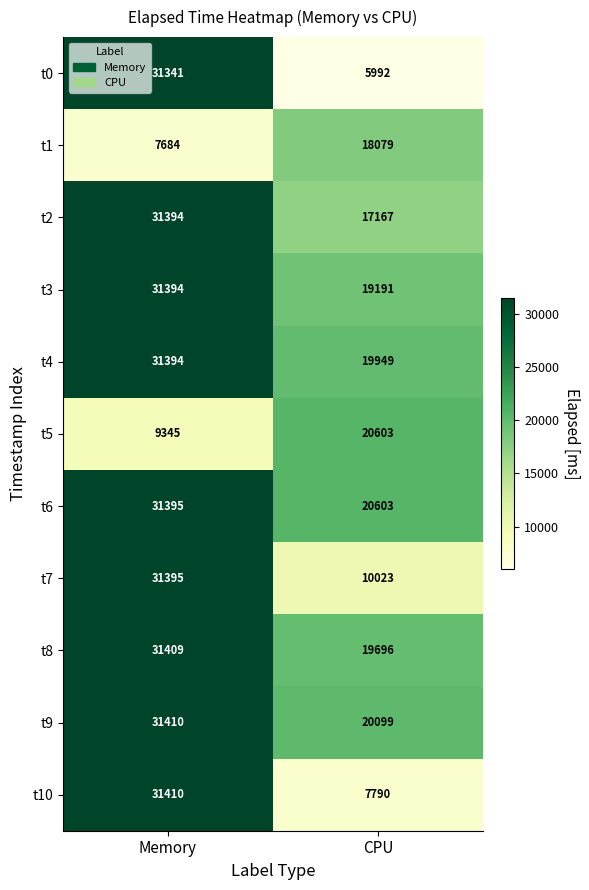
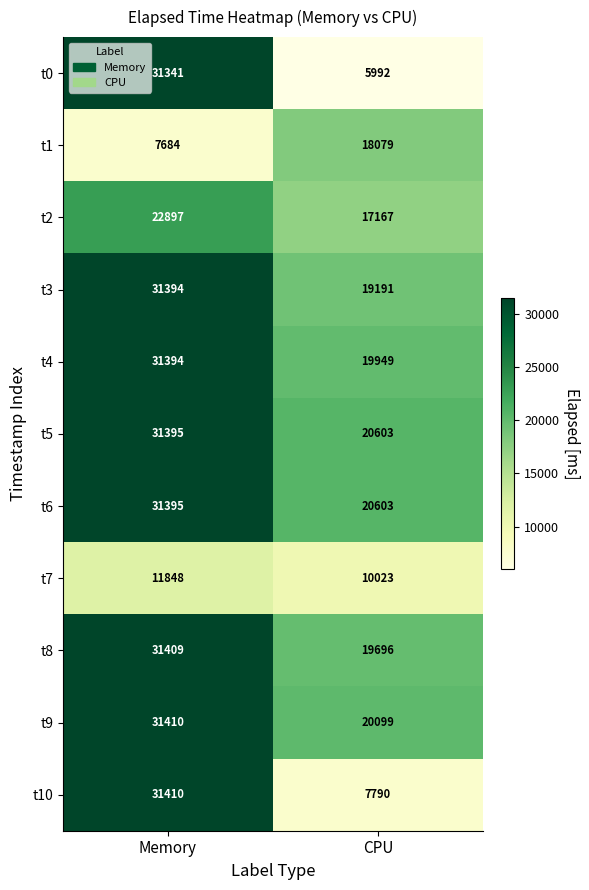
  {
    "t0": {
      "Memory": 31341,
      "CPU": 5992
    },
    "t1": {
      "Memory": 7684,
      "CPU": 18079
    },
    "t2": {
-     "Memory": 31394,
+     "Memory": 22897,
      "CPU": 17167
    },
    "t3": {
      "Memory": 31394,
      "CPU": 19191
    },
    "t4": {
      "Memory": 31394,
      "CPU": 19949
    },
    "t5": {
-     "Memory": 9345,
+     "Memory": 31395,
      "CPU": 20603
    },
    "t6": {
      "Memory": 31395,
      "CPU": 20603
    },
    "t7": {
-     "Memory": 31395,
+     "Memory": 11848,
      "CPU": 10023
    },
    "t8": {
      "Memory": 31409,
      "CPU": 19696
    },
    "t9": {
      "Memory": 31410,
      "CPU": 20099
    },
    "t10": {
      "Memory": 31410,
      "CPU": 7790
    }
  }
